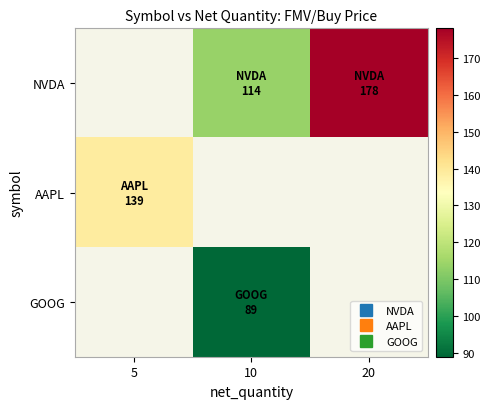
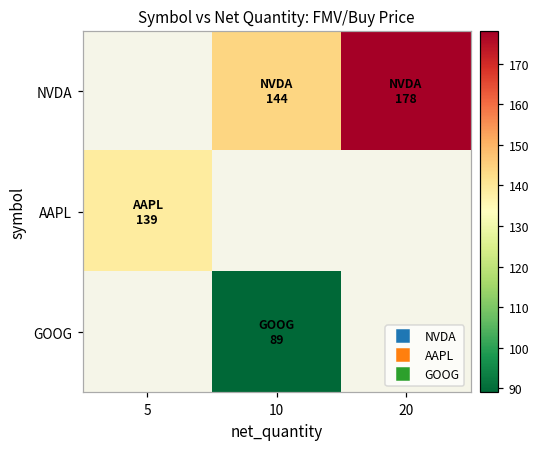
  {
    "NVDA": {
-     "10": 114,
+     "10": 144,
      "20": 178
    },
    "AAPL": {
      "5": 139
    },
    "GOOG": {
      "10": 89
    }
  }
